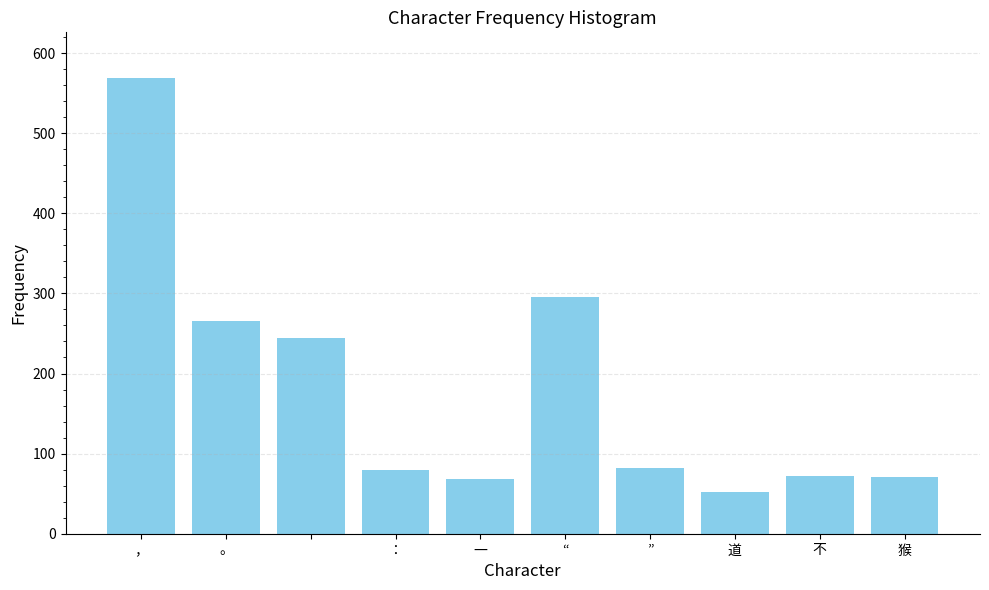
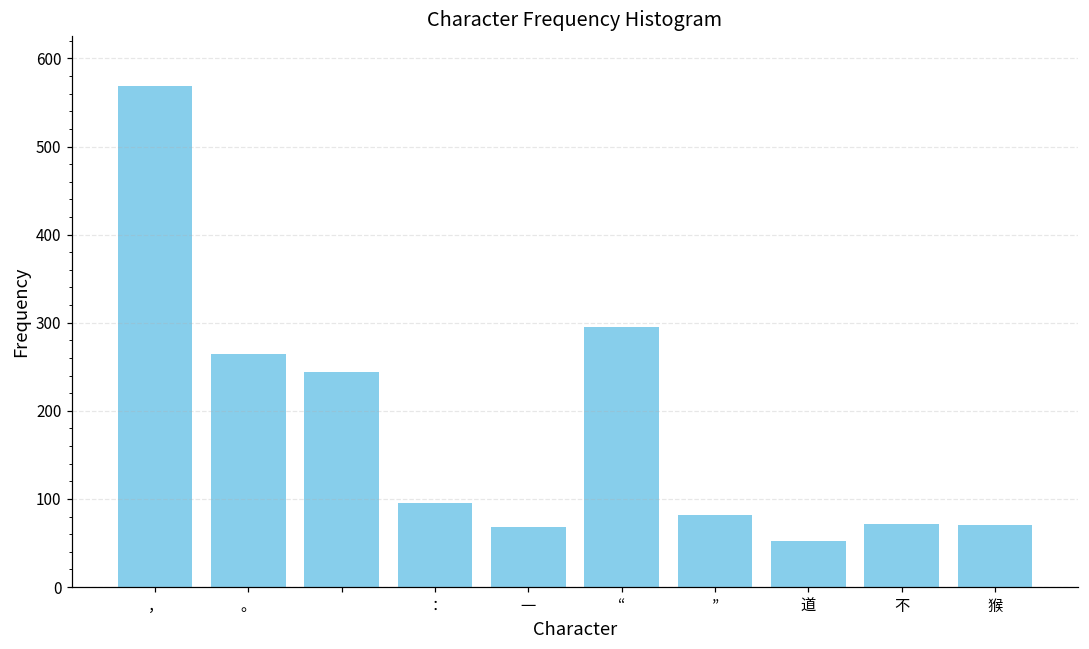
  {
    "，": 570,
    "。": 270,
-   "：": 80,
+   "：": 100,
    "一": 70,
    "“": 300,
    "”": 80,
    "道": 50,
    "不": 70,
    "猴": 70
  }
